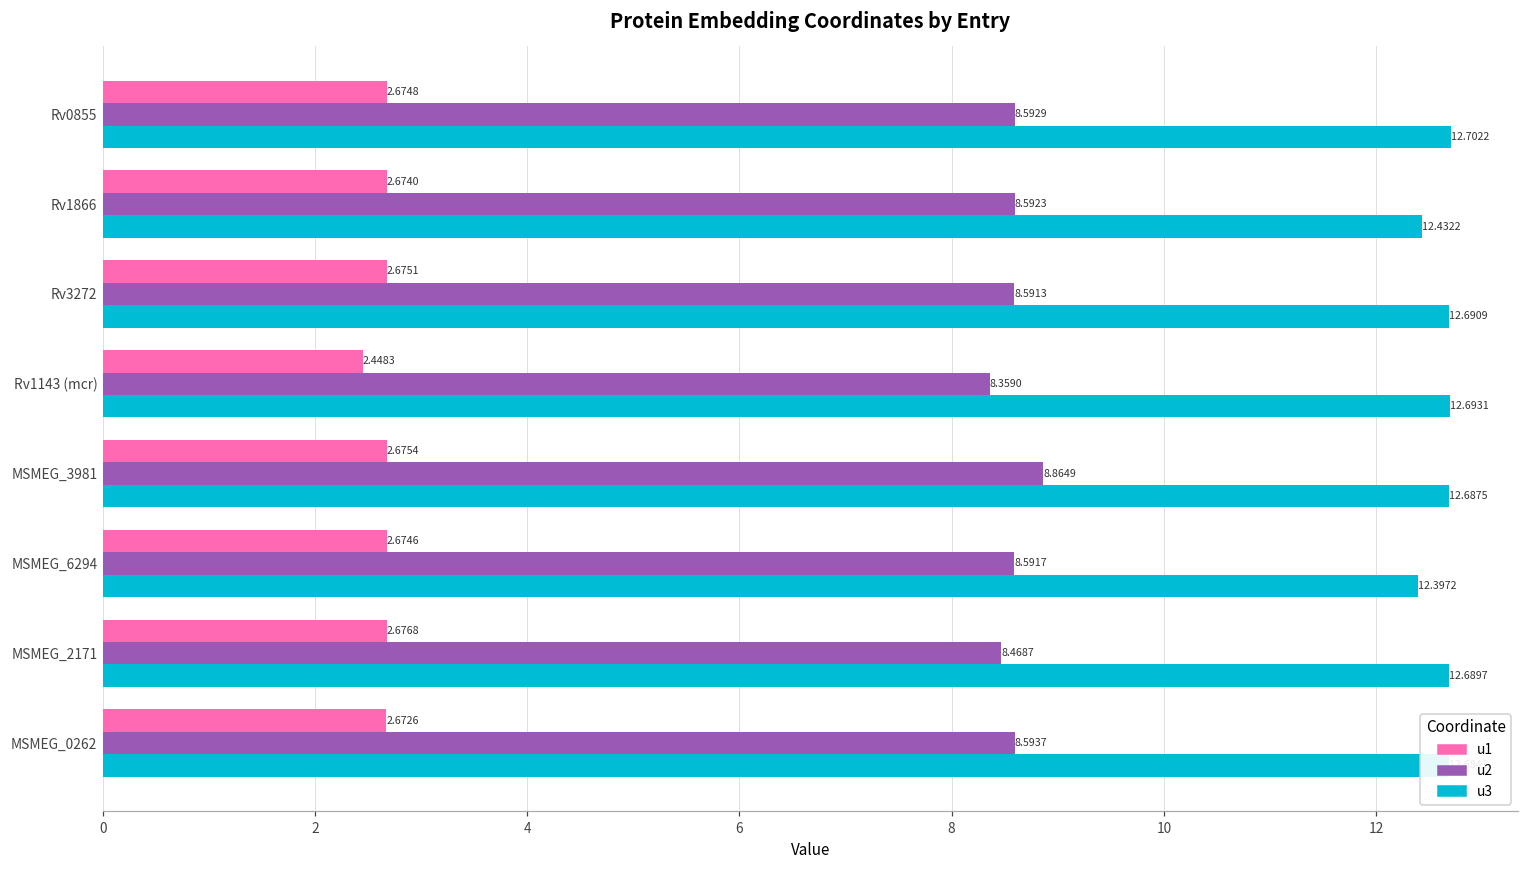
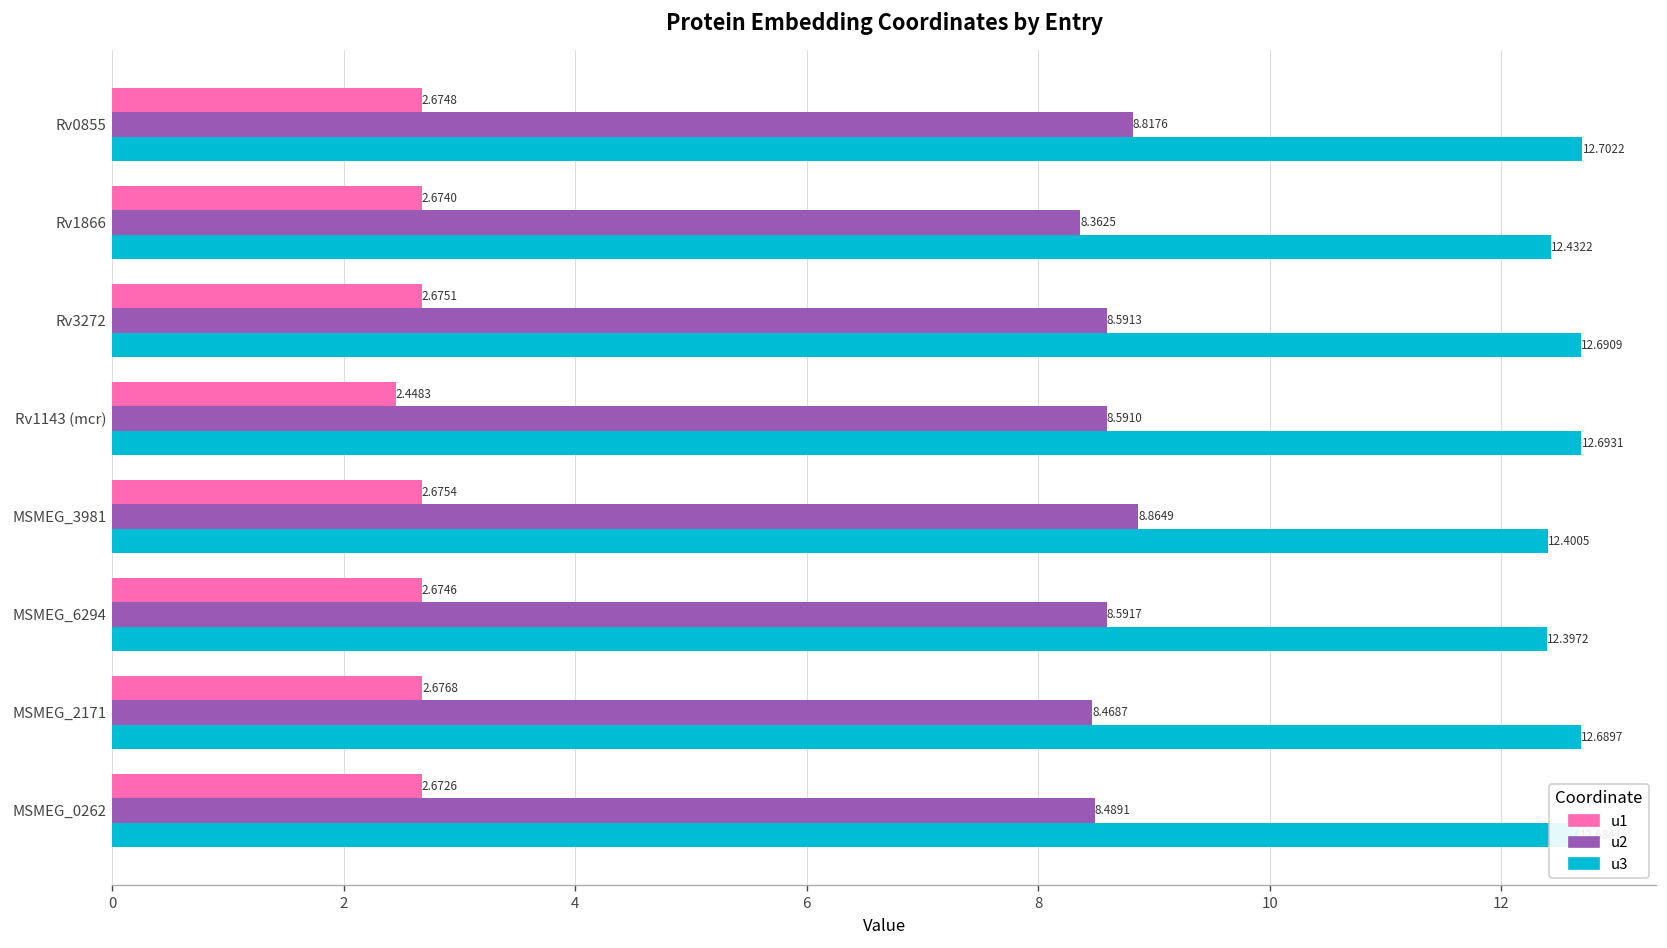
  {
    "u1": {
      "Rv0855": 2.6748,
      "Rv1866": 2.6740,
      "Rv3272": 2.6751,
      "Rv1143 (mcr)": 2.4483,
      "MSMEG_3981": 2.6754,
      "MSMEG_6294": 2.6746,
      "MSMEG_2171": 2.6768,
      "MSMEG_0262": 2.6726
    },
    "u2": {
-     "Rv0855": 8.5929,
-     "Rv1866": 8.5923,
+     "Rv0855": 8.8176,
+     "Rv1866": 8.3625,
      "Rv3272": 8.5913,
-     "Rv1143 (mcr)": 8.3590,
+     "Rv1143 (mcr)": 8.5910,
      "MSMEG_3981": 8.8649,
      "MSMEG_6294": 8.5917,
      "MSMEG_2171": 8.4687,
-     "MSMEG_0262": 8.5937
+     "MSMEG_0262": 8.4891
    },
    "u3": {
      "Rv0855": 12.7022,
      "Rv1866": 12.4322,
      "Rv3272": 12.6909,
      "Rv1143 (mcr)": 12.6931,
-     "MSMEG_3981": 12.6875,
+     "MSMEG_3981": 12.4005,
      "MSMEG_6294": 12.3972,
      "MSMEG_2171": 12.6897
    }
  }
